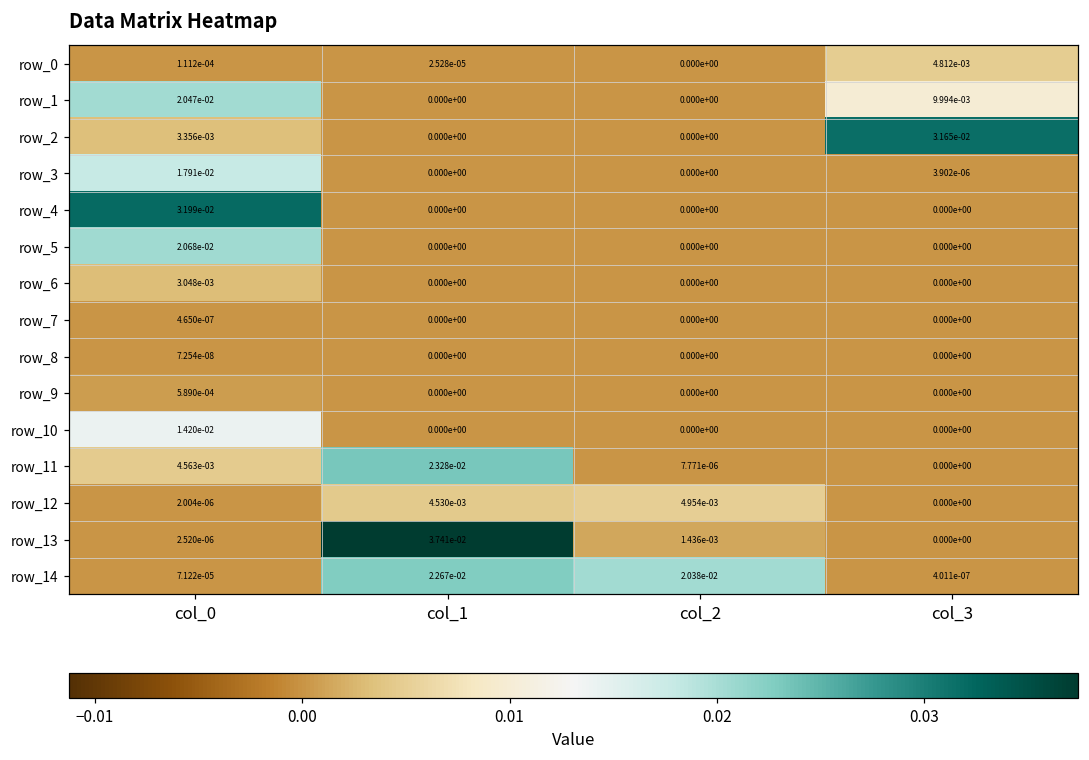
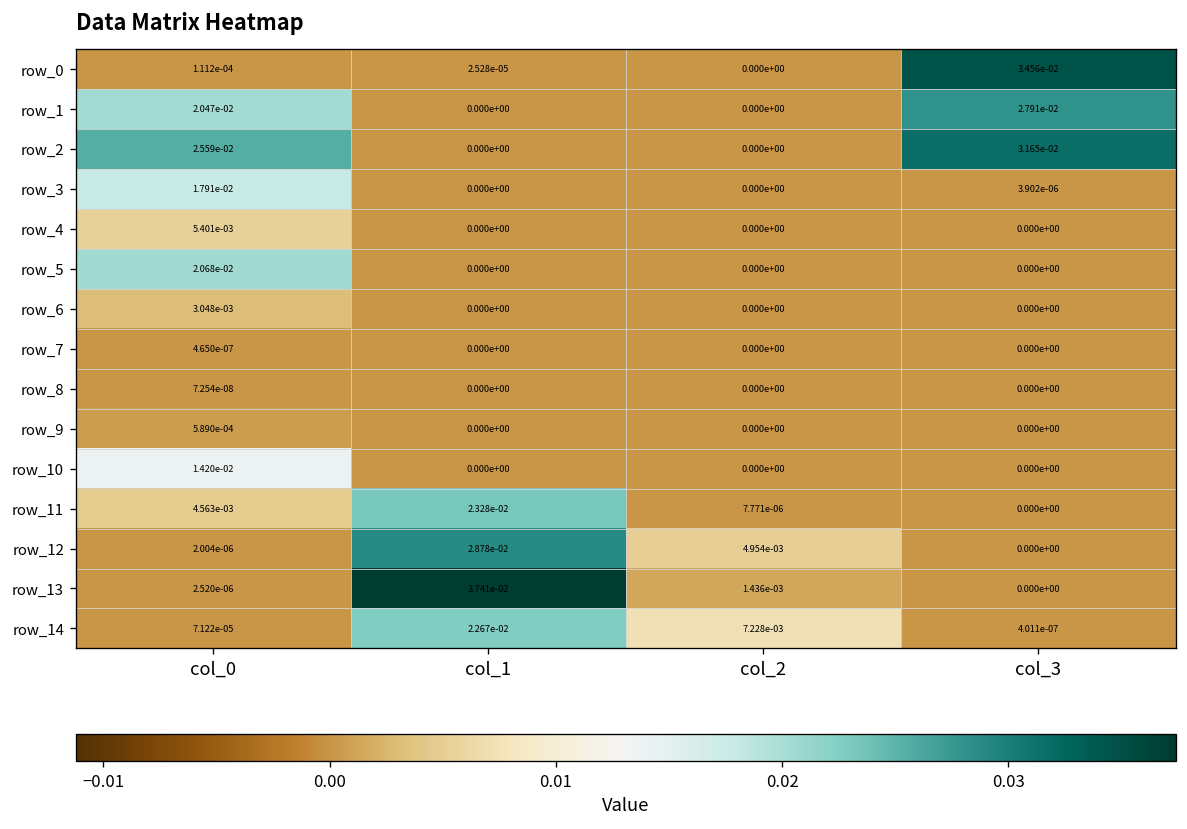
  {
    "row_0": {
      "col_0": "1.112e-04",
      "col_1": "2.528e-05",
      "col_2": "0.000e+00",
-     "col_3": "4.812e-03"
+     "col_3": "3.456e-02"
    },
    "row_1": {
      "col_0": "2.047e-02",
      "col_1": "0.000e+00",
      "col_2": "0.000e+00",
-     "col_3": "9.994e-03"
+     "col_3": "2.791e-02"
    },
    "row_2": {
-     "col_0": "3.356e-03",
+     "col_0": "2.559e-02",
      "col_1": "0.000e+00",
      "col_2": "0.000e+00",
      "col_3": "3.165e-02"
    },
    "row_3": {
      "col_0": "1.791e-02",
      "col_1": "0.000e+00",
      "col_2": "0.000e+00",
      "col_3": "3.902e-06"
    },
    "row_4": {
-     "col_0": "3.199e-02",
+     "col_0": "5.401e-03",
      "col_1": "0.000e+00",
      "col_2": "0.000e+00",
      "col_3": "0.000e+00"
    },
    "row_5": {
      "col_0": "2.068e-02",
      "col_1": "0.000e+00",
      "col_2": "0.000e+00",
      "col_3": "0.000e+00"
    },
    "row_6": {
      "col_0": "3.048e-03",
      "col_1": "0.000e+00",
      "col_2": "0.000e+00",
      "col_3": "0.000e+00"
    },
    "row_7": {
      "col_0": "4.650e-07",
      "col_1": "0.000e+00",
      "col_2": "0.000e+00",
      "col_3": "0.000e+00"
    },
    "row_8": {
      "col_0": "7.254e-08",
      "col_1": "0.000e+00",
      "col_2": "0.000e+00",
      "col_3": "0.000e+00"
    },
    "row_9": {
      "col_0": "5.890e-04",
      "col_1": "0.000e+00",
      "col_2": "0.000e+00",
      "col_3": "0.000e+00"
    },
    "row_10": {
      "col_0": "1.420e-02",
      "col_1": "0.000e+00",
      "col_2": "0.000e+00",
      "col_3": "0.000e+00"
    },
    "row_11": {
      "col_0": "4.563e-03",
      "col_1": "2.328e-02",
      "col_2": "7.771e-06",
      "col_3": "0.000e+00"
    },
    "row_12": {
      "col_0": "2.004e-06",
-     "col_1": "4.530e-03",
+     "col_1": "2.878e-02",
      "col_2": "4.954e-03",
      "col_3": "0.000e+00"
    },
    "row_13": {
      "col_0": "2.520e-06",
      "col_1": "3.741e-02",
      "col_2": "1.436e-03",
      "col_3": "0.000e+00"
    },
    "row_14": {
      "col_0": "7.122e-05",
      "col_1": "2.267e-02",
-     "col_2": "2.038e-02",
+     "col_2": "7.228e-03",
      "col_3": "4.011e-07"
    }
  }
